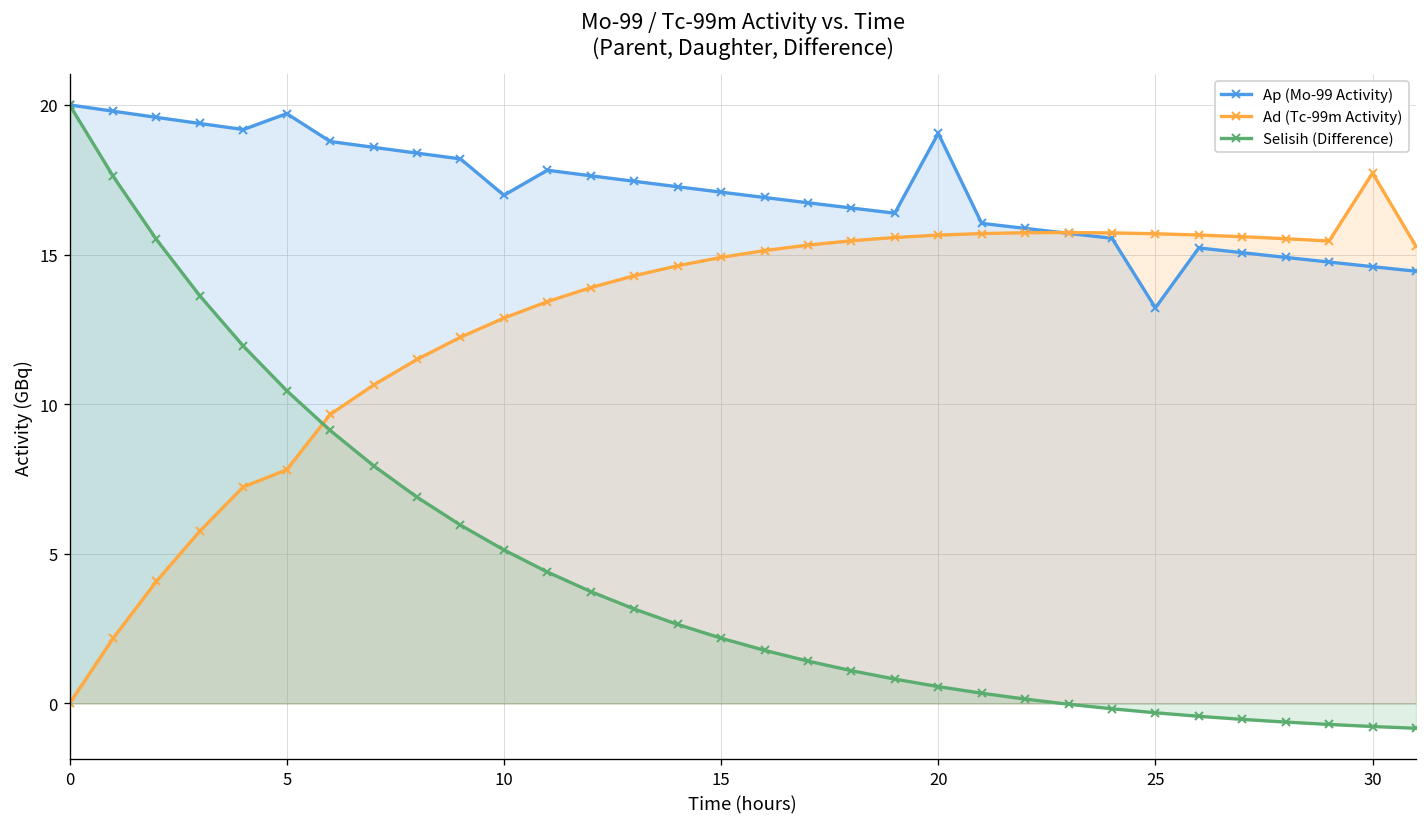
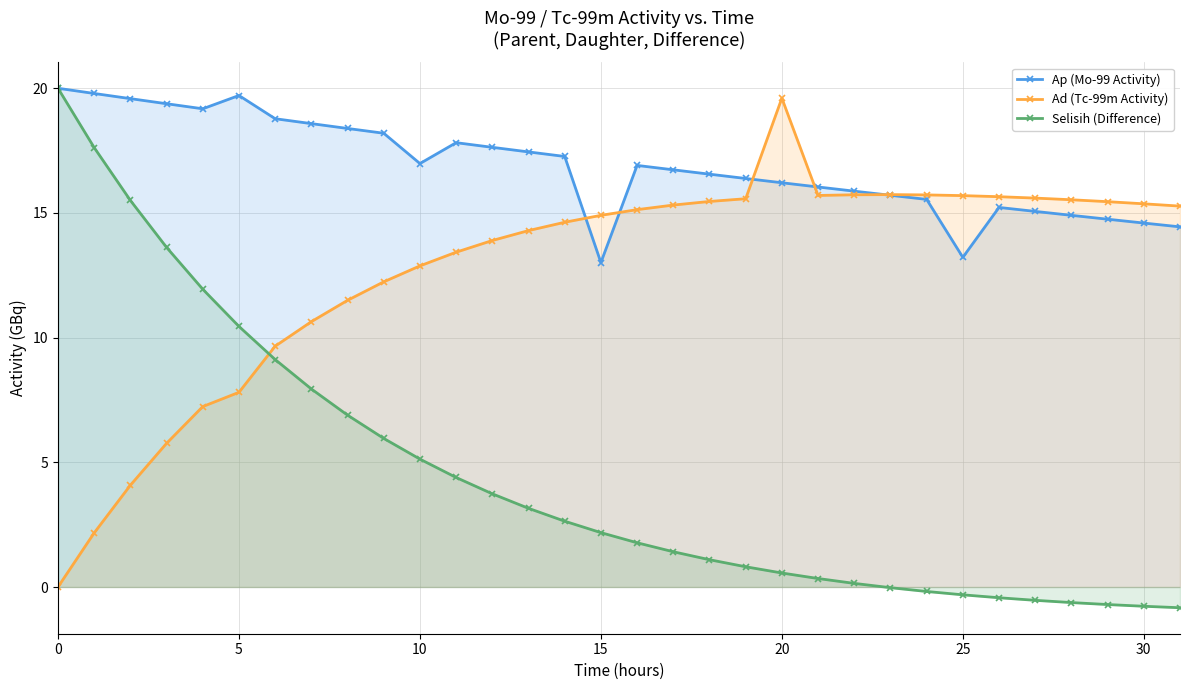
  {
    "Ap (Mo-99 Activity)": {
      "5": 19.7,
      "10": 17.0,
-     "15": 17.1,
-     "20": 19.1,
+     "15": 13.0,
+     "20": 16.2,
      "25": 13.2,
      "30": 14.6
    },
    "Ad (Tc-99m Activity)": {
      "0": 0.0,
      "5": 7.8,
      "10": 12.9,
      "15": 14.9,
-     "20": 15.6,
+     "20": 19.6,
      "25": 15.7,
-     "30": 17.7
+     "30": 15.4
    }
  }
